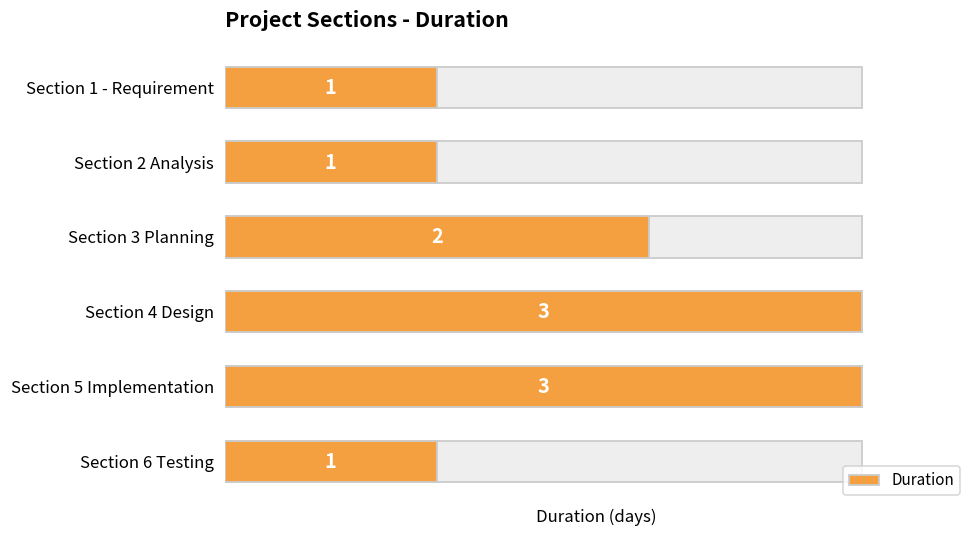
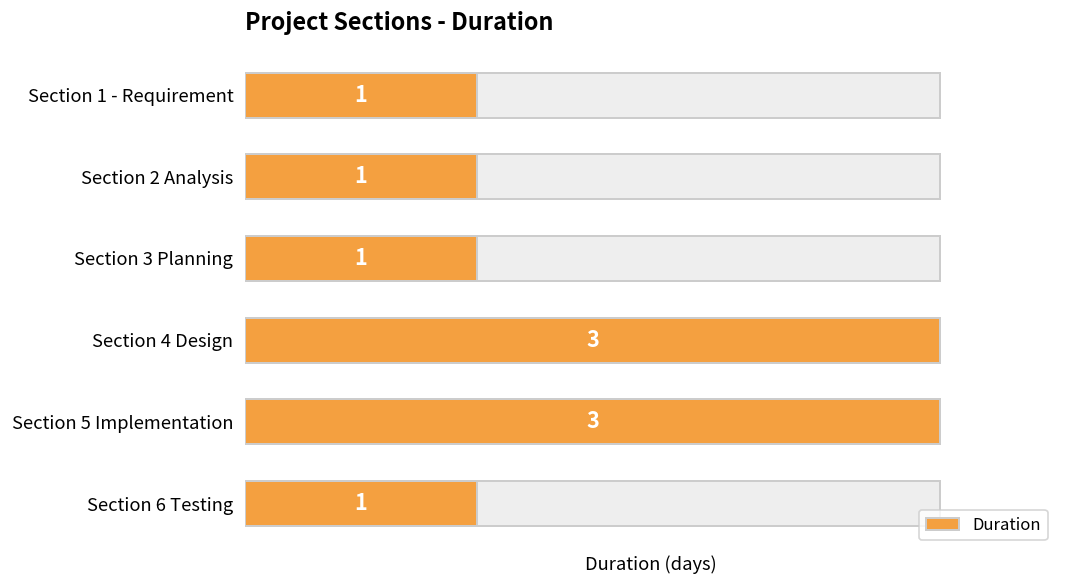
  {
    "Duration": {
-     "Section 3 Planning": 2,
+     "Section 3 Planning": 1,
      "Section 4 Design": 3,
      "Section 5 Implementation": 3
    }
  }
